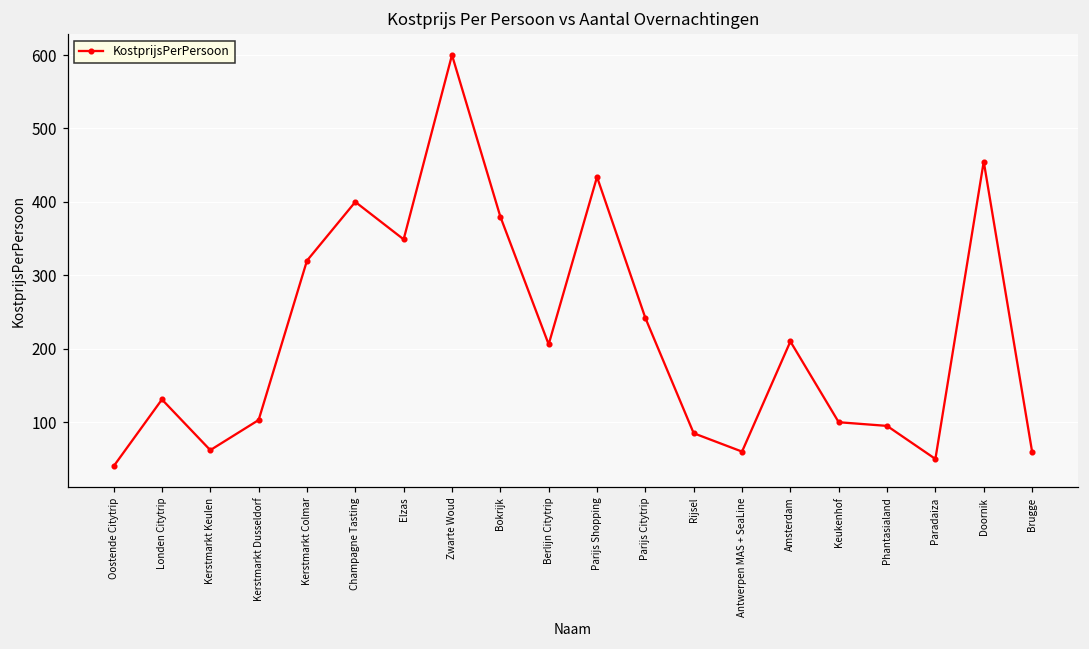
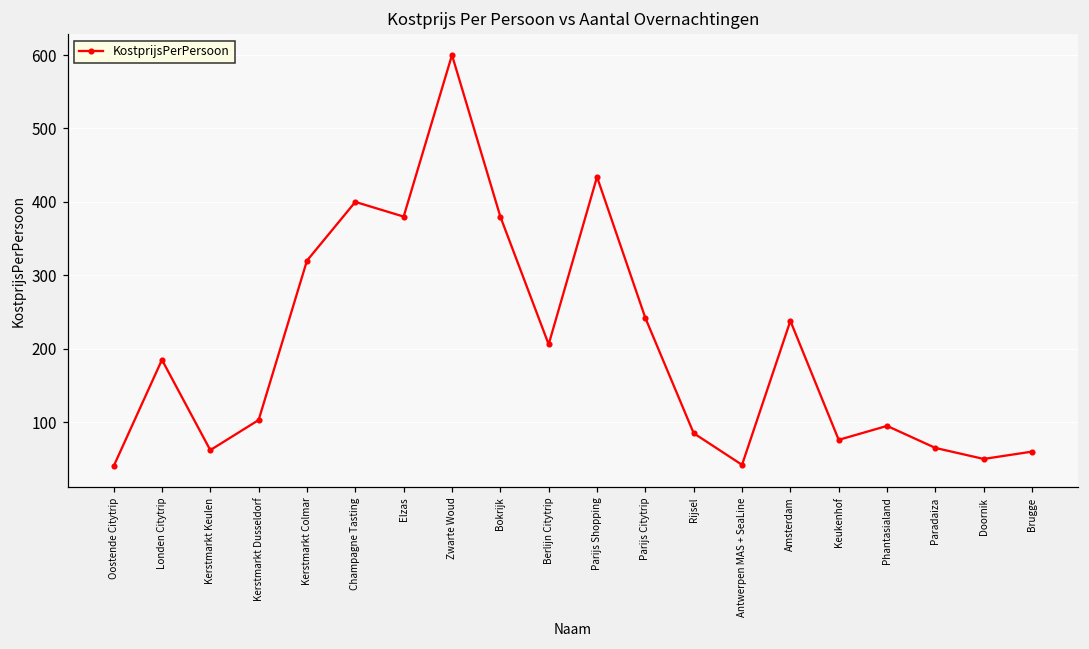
  {
    "Oostende Citytrip": 40,
-   "Londen Citytrip": 130,
+   "Londen Citytrip": 190,
    "Kerstmarkt Keulen": 60,
    "Kerstmarkt Dusseldorf": 100,
    "Kerstmarkt Colmar": 320,
    "Champagne Tasting": 400,
-   "Elzas": 350,
+   "Elzas": 380,
    "Zwarte Woud": 600,
    "Bokrijk": 380,
    "Berlijn Citytrip": 210,
    "Parijs Shopping": 430,
    "Parijs Citytrip": 240,
    "Rijsel": 90,
-   "Antwerpen MAS + SeaLine": 60,
-   "Amsterdam": 210,
-   "Keukenhof": 100,
+   "Antwerpen MAS + SeaLine": 40,
+   "Amsterdam": 240,
+   "Keukenhof": 80,
    "Phantasialand": 100,
-   "Paradaiza": 50,
-   "Doornik": 460,
+   "Paradaiza": 70,
+   "Doornik": 50,
    "Brugge": 60
  }
